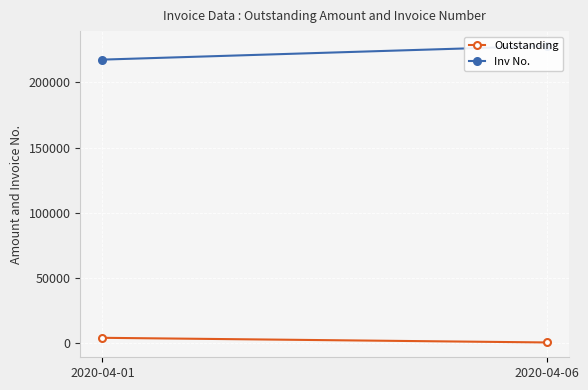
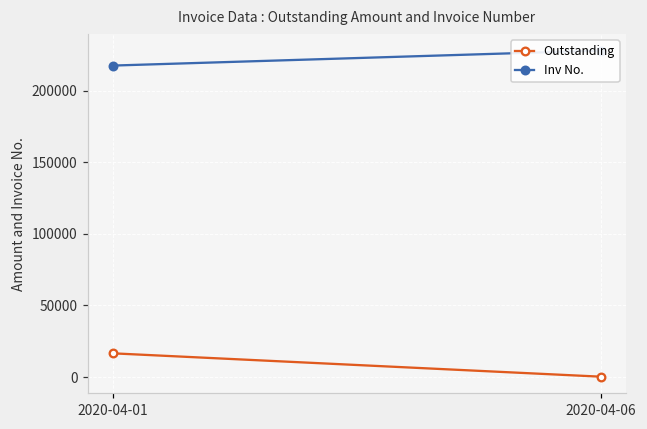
  {
    "Outstanding": {
-     "2020-04-01": 4000,
+     "2020-04-01": 17000,
      "2020-04-06": 0
    },
    "Inv No.": {
      "2020-04-01": 218000
    }
  }
